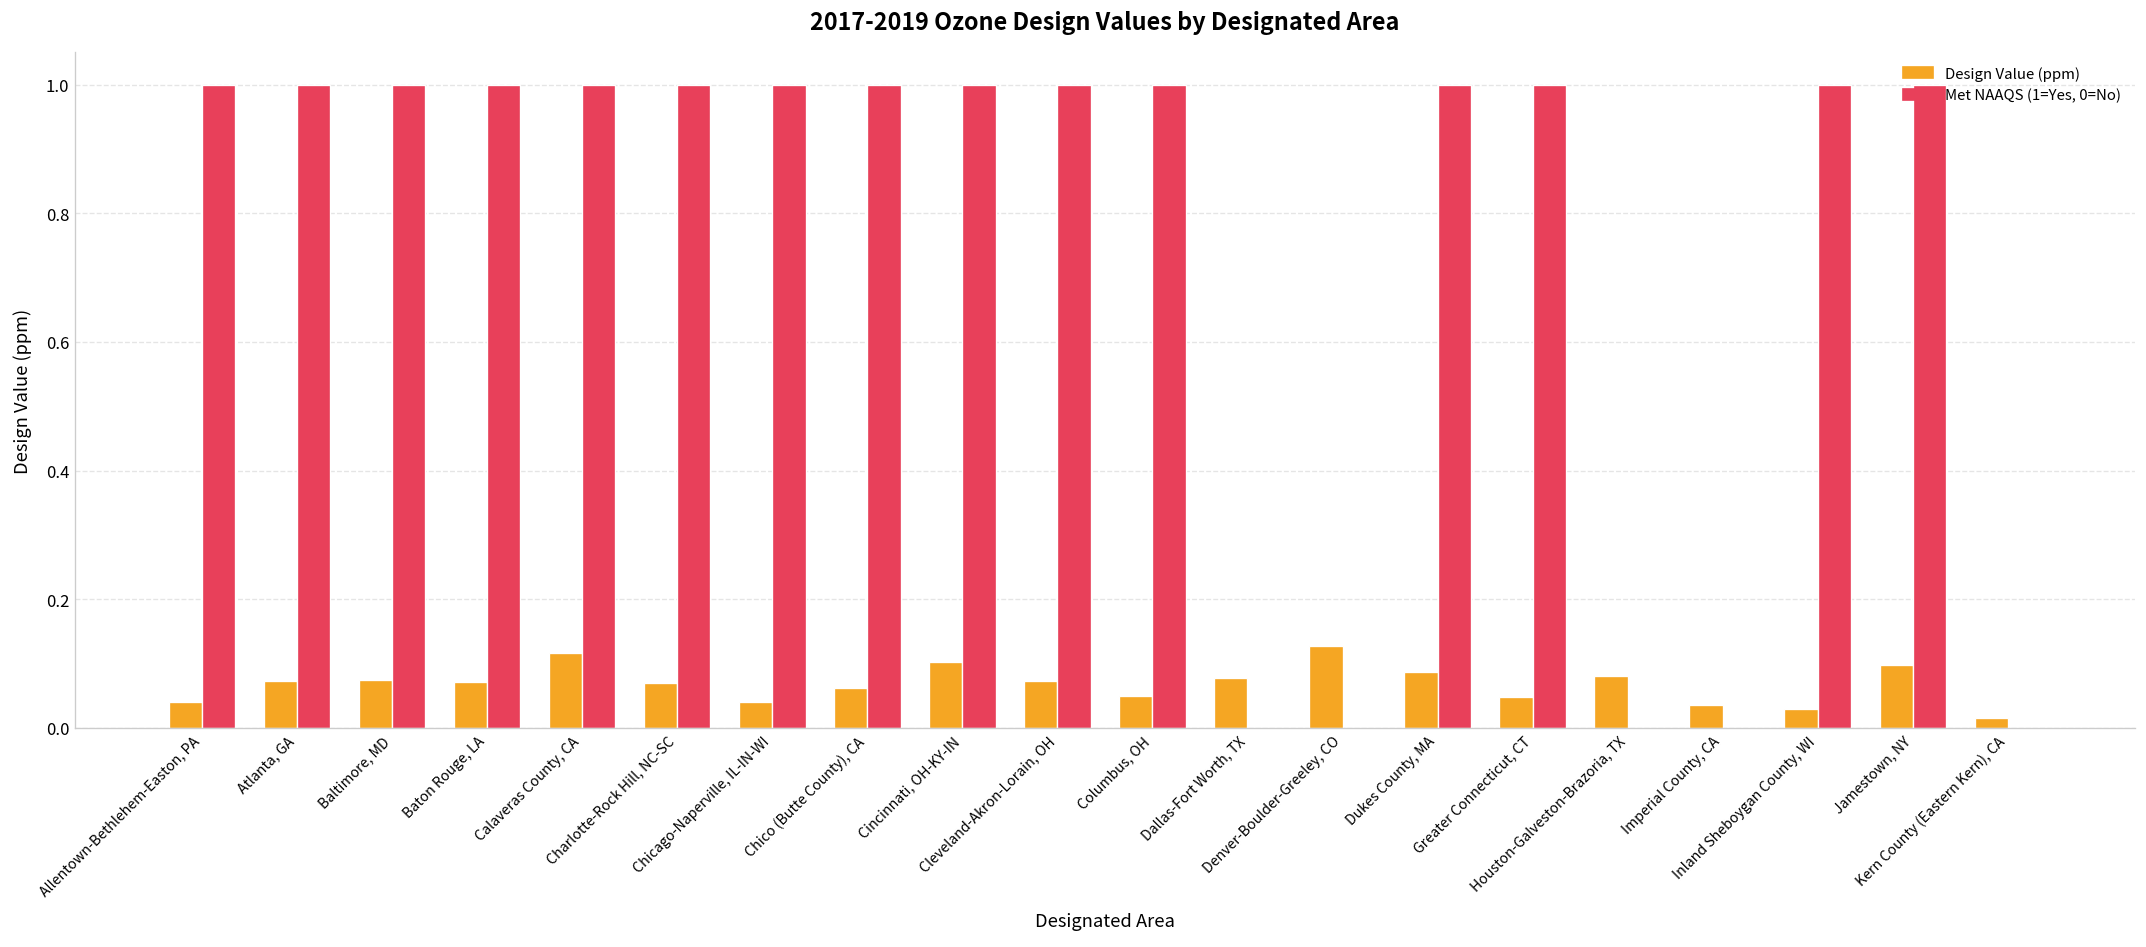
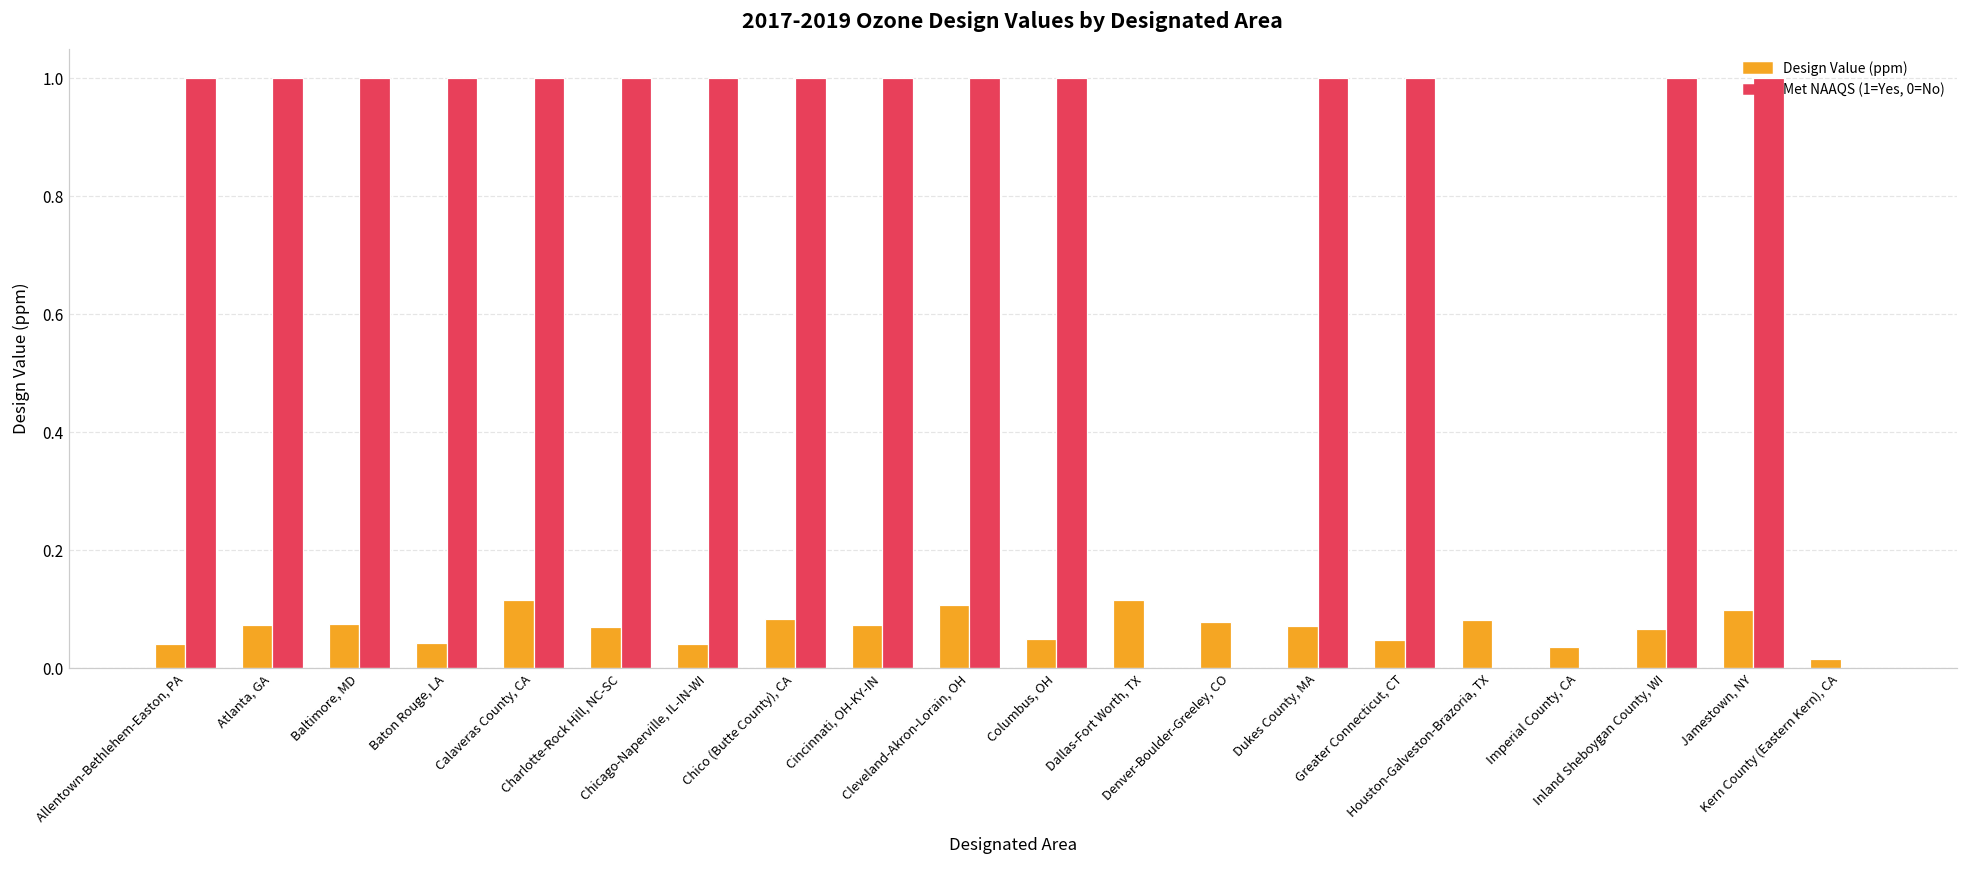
  {
    "Design Value (ppm)": {
      "Allentown-Bethlehem-Easton, PA": 0.04,
      "Atlanta, GA": 0.07,
      "Baltimore, MD": 0.08,
-     "Baton Rouge, LA": 0.07,
+     "Baton Rouge, LA": 0.04,
      "Calaveras County, CA": 0.12,
      "Charlotte-Rock Hill, NC-SC": 0.07,
      "Chicago-Naperville, IL-IN-WI": 0.04,
-     "Chico (Butte County), CA": 0.06,
-     "Cincinnati, OH-KY-IN": 0.10,
-     "Cleveland-Akron-Lorain, OH": 0.07,
+     "Chico (Butte County), CA": 0.08,
+     "Cincinnati, OH-KY-IN": 0.07,
+     "Cleveland-Akron-Lorain, OH": 0.11,
      "Columbus, OH": 0.05,
-     "Dallas-Fort Worth, TX": 0.08,
-     "Denver-Boulder-Greeley, CO": 0.13,
-     "Dukes County, MA": 0.09,
+     "Dallas-Fort Worth, TX": 0.12,
+     "Denver-Boulder-Greeley, CO": 0.08,
+     "Dukes County, MA": 0.07,
      "Greater Connecticut, CT": 0.05,
      "Houston-Galveston-Brazoria, TX": 0.08,
      "Imperial County, CA": 0.04,
-     "Inland Sheboygan County, WI": 0.03,
+     "Inland Sheboygan County, WI": 0.07,
      "Jamestown, NY": 0.10,
      "Kern County (Eastern Kern), CA": 0.02
    },
    "Met NAAQS (1=Yes, 0=No)": {
      "Allentown-Bethlehem-Easton, PA": 1.00,
      "Atlanta, GA": 1.00,
      "Baltimore, MD": 1.00,
      "Baton Rouge, LA": 1.00,
      "Calaveras County, CA": 1.00,
      "Charlotte-Rock Hill, NC-SC": 1.00,
      "Chicago-Naperville, IL-IN-WI": 1.00,
      "Chico (Butte County), CA": 1.00,
      "Cincinnati, OH-KY-IN": 1.00,
      "Cleveland-Akron-Lorain, OH": 1.00,
      "Columbus, OH": 1.00,
      "Dallas-Fort Worth, TX": 0.00,
      "Denver-Boulder-Greeley, CO": 0.00,
      "Dukes County, MA": 1.00,
      "Greater Connecticut, CT": 1.00,
      "Houston-Galveston-Brazoria, TX": 0.00,
      "Imperial County, CA": 0.00,
      "Inland Sheboygan County, WI": 1.00,
      "Jamestown, NY": 1.00,
      "Kern County (Eastern Kern), CA": 0.00
    }
  }
